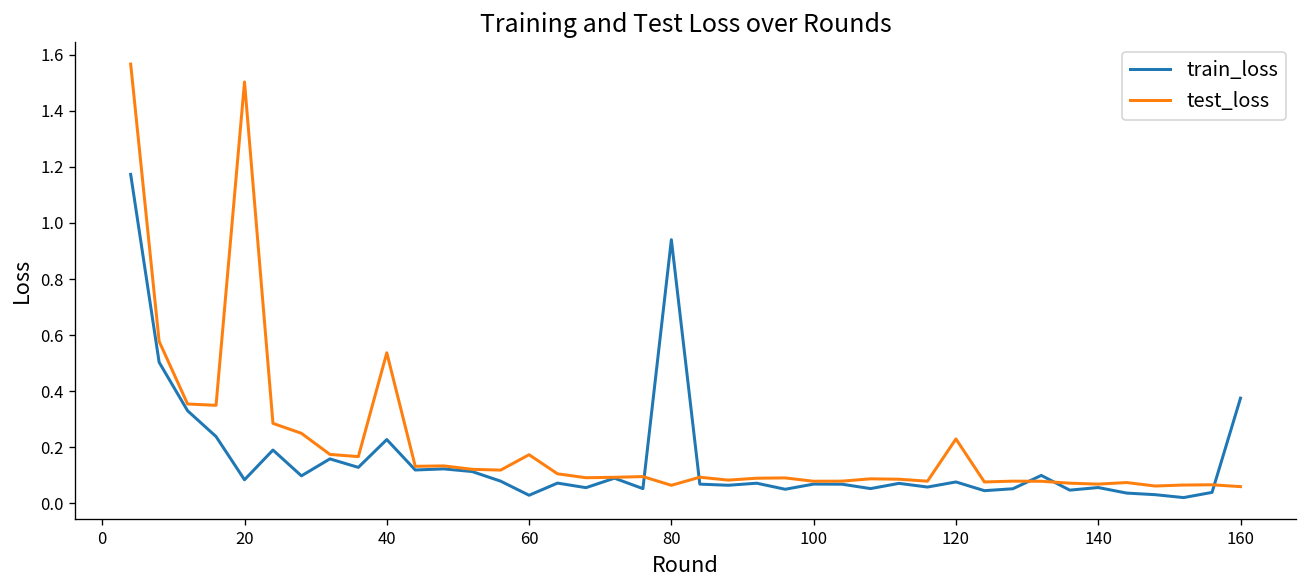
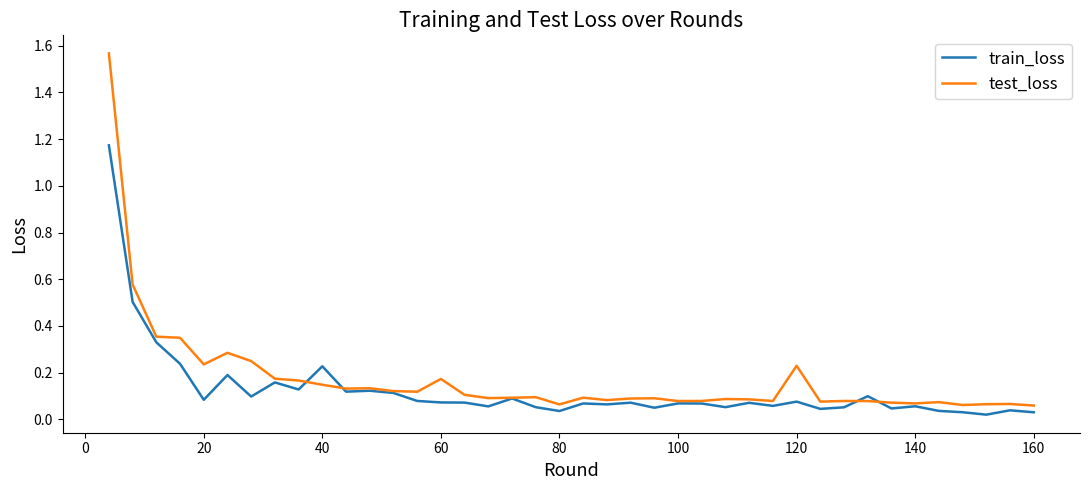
  {
    "train_loss": {
      "20": 0.08,
      "40": 0.23,
-     "60": 0.03,
-     "80": 0.94,
+     "60": 0.07,
+     "80": 0.04,
      "120": 0.08,
      "140": 0.06,
-     "160": 0.38
+     "160": 0.03
    },
    "test_loss": {
-     "20": 1.50,
-     "40": 0.54,
+     "20": 0.24,
+     "40": 0.15,
      "60": 0.17,
      "80": 0.06,
      "120": 0.23,
      "140": 0.07,
      "160": 0.06
    }
  }
